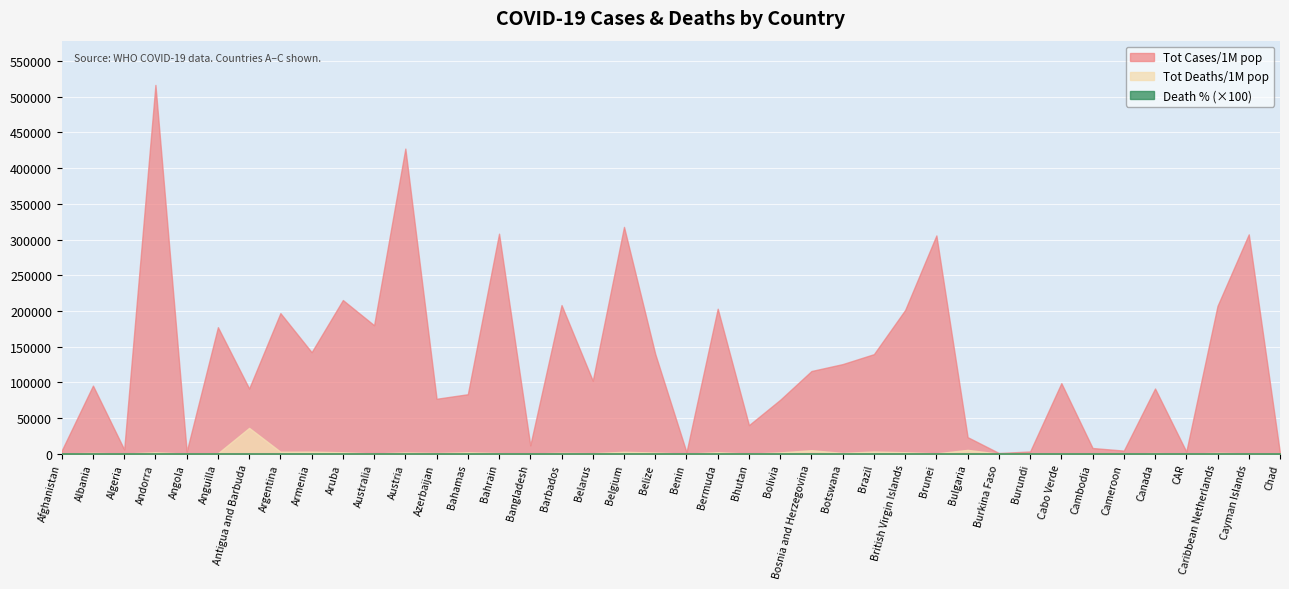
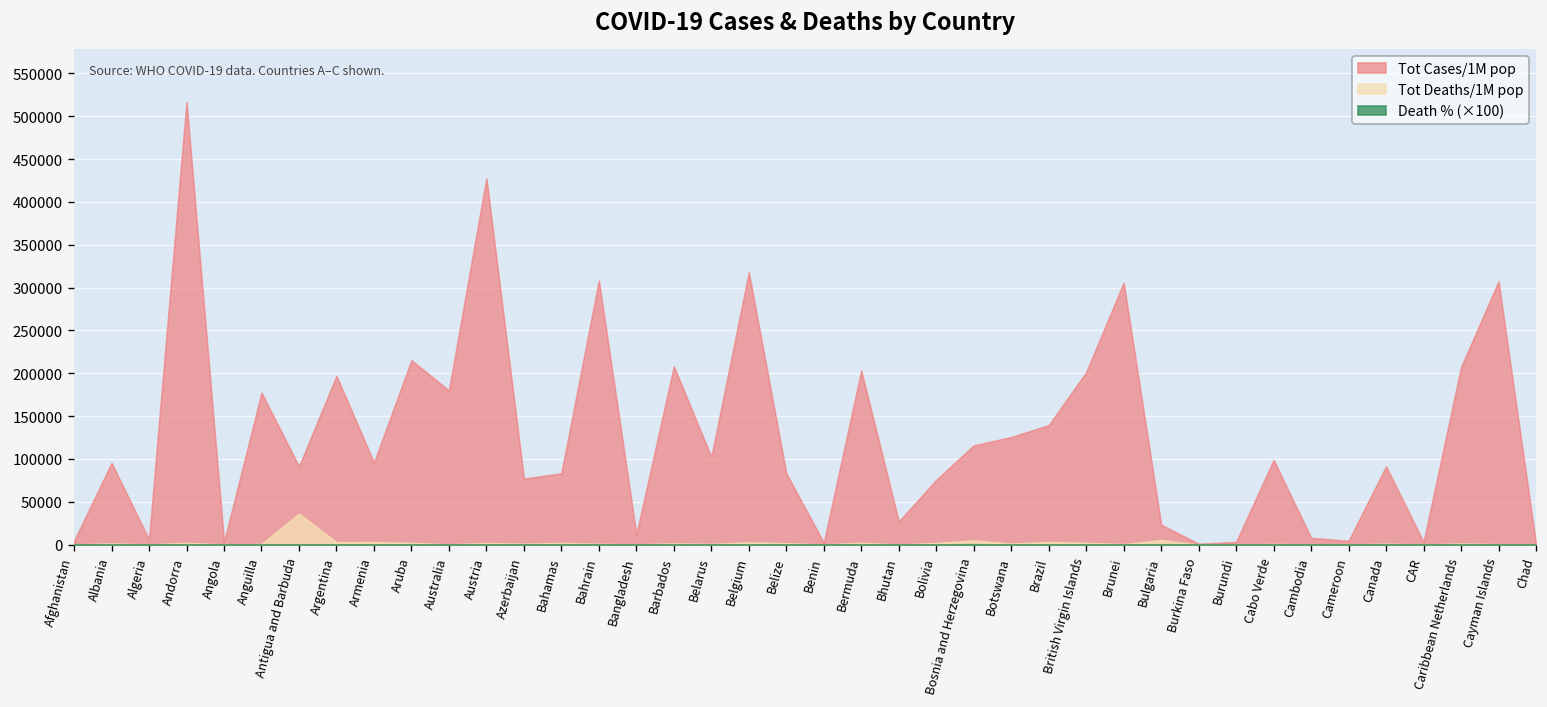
  {
    "Tot Cases/1M pop": {
      "Afghanistan": 0,
      "Albania": 100000,
      "Algeria": 10000,
      "Andorra": 520000,
      "Anguilla": 180000,
      "Antigua and Barbuda": 90000,
      "Argentina": 200000,
-     "Armenia": 140000,
+     "Armenia": 100000,
      "Aruba": 220000,
      "Australia": 180000,
      "Austria": 430000,
      "Azerbaijan": 80000,
      "Bahamas": 80000,
      "Bahrain": 310000,
      "Bangladesh": 10000,
      "Barbados": 210000,
      "Belarus": 100000,
      "Belgium": 320000,
-     "Belize": 140000,
+     "Belize": 80000,
      "Bermuda": 200000,
-     "Bhutan": 40000,
+     "Bhutan": 30000,
      "Bolivia": 80000,
      "Bosnia and Herzegovina": 120000,
      "Botswana": 130000,
      "Brazil": 140000,
      "British Virgin Islands": 200000,
      "Brunei": 310000,
      "Bulgaria": 20000,
      "Cabo Verde": 100000,
      "Cambodia": 10000,
      "Cameroon": 0,
      "Canada": 90000,
      "Caribbean Netherlands": 210000,
      "Cayman Islands": 310000
    },
    "Tot Deaths/1M pop": {
      "Antigua and Barbuda": 40000,
      "Bosnia and Herzegovina": 0,
      "Bulgaria": 10000
    }
  }
